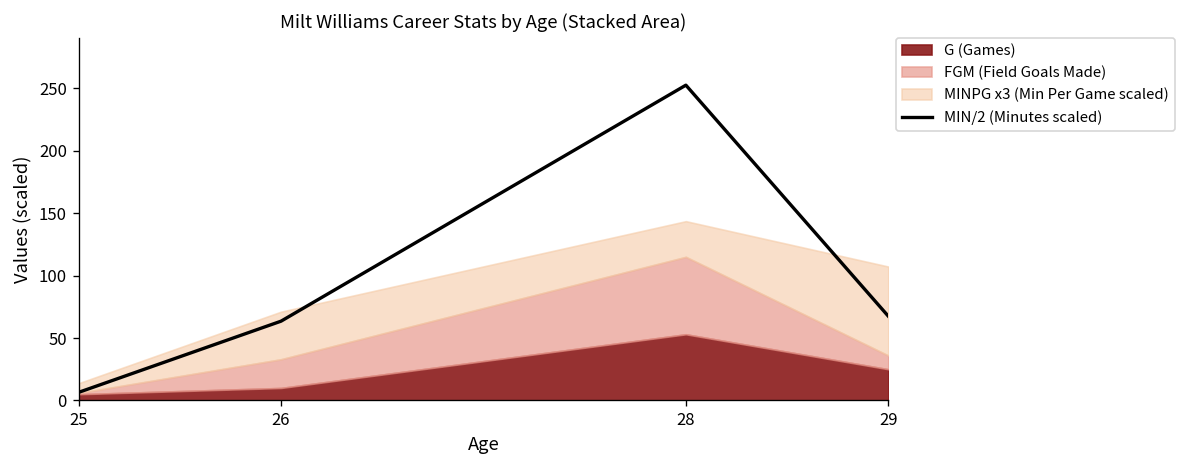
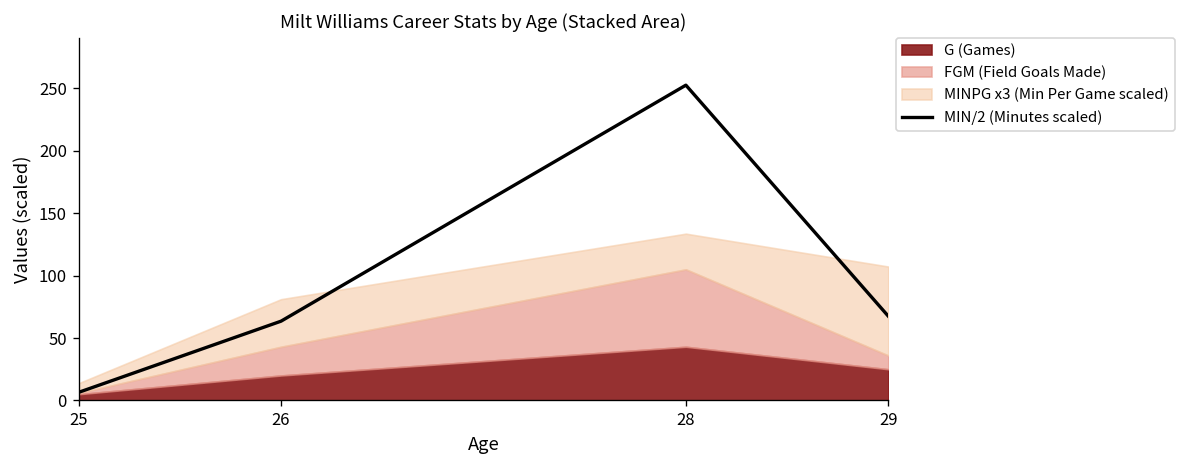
  {
    "G (Games)": {
-     "26": 10,
-     "28": 53,
+     "26": 20,
+     "28": 43,
      "29": 25
    },
    "MIN/2 (Minutes scaled)": {
      "26": 64,
      "28": 253,
      "29": 68
    }
  }
